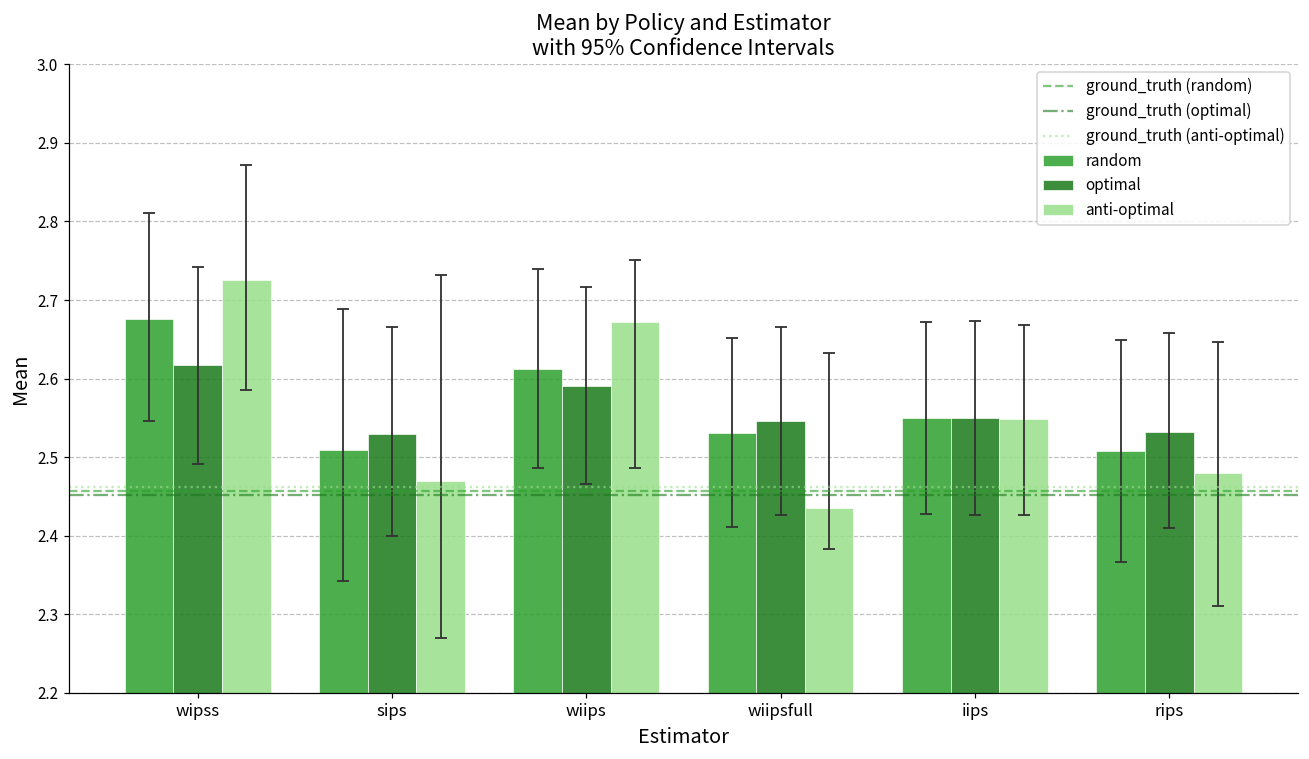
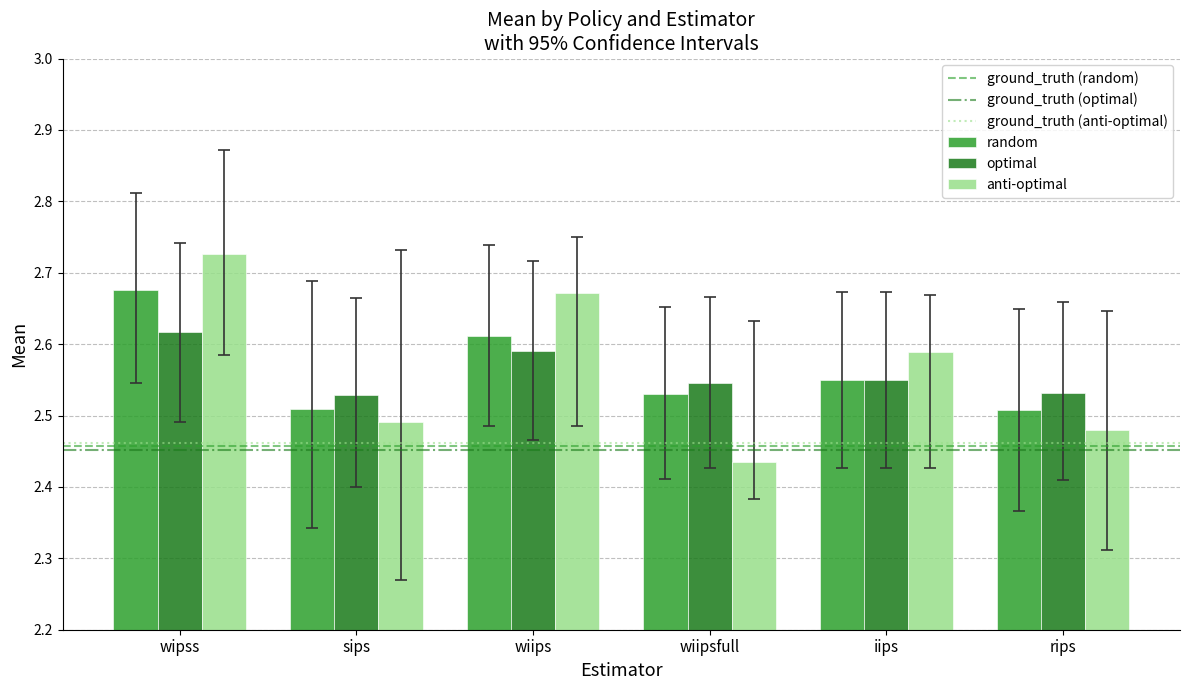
  {
    "anti-optimal": {
      "wipss": 2.73,
-     "sips": 2.47,
+     "sips": 2.49,
      "wiips": 2.67,
      "wiipsfull": 2.44,
-     "iips": 2.55,
+     "iips": 2.59,
      "rips": 2.48
    }
  }
